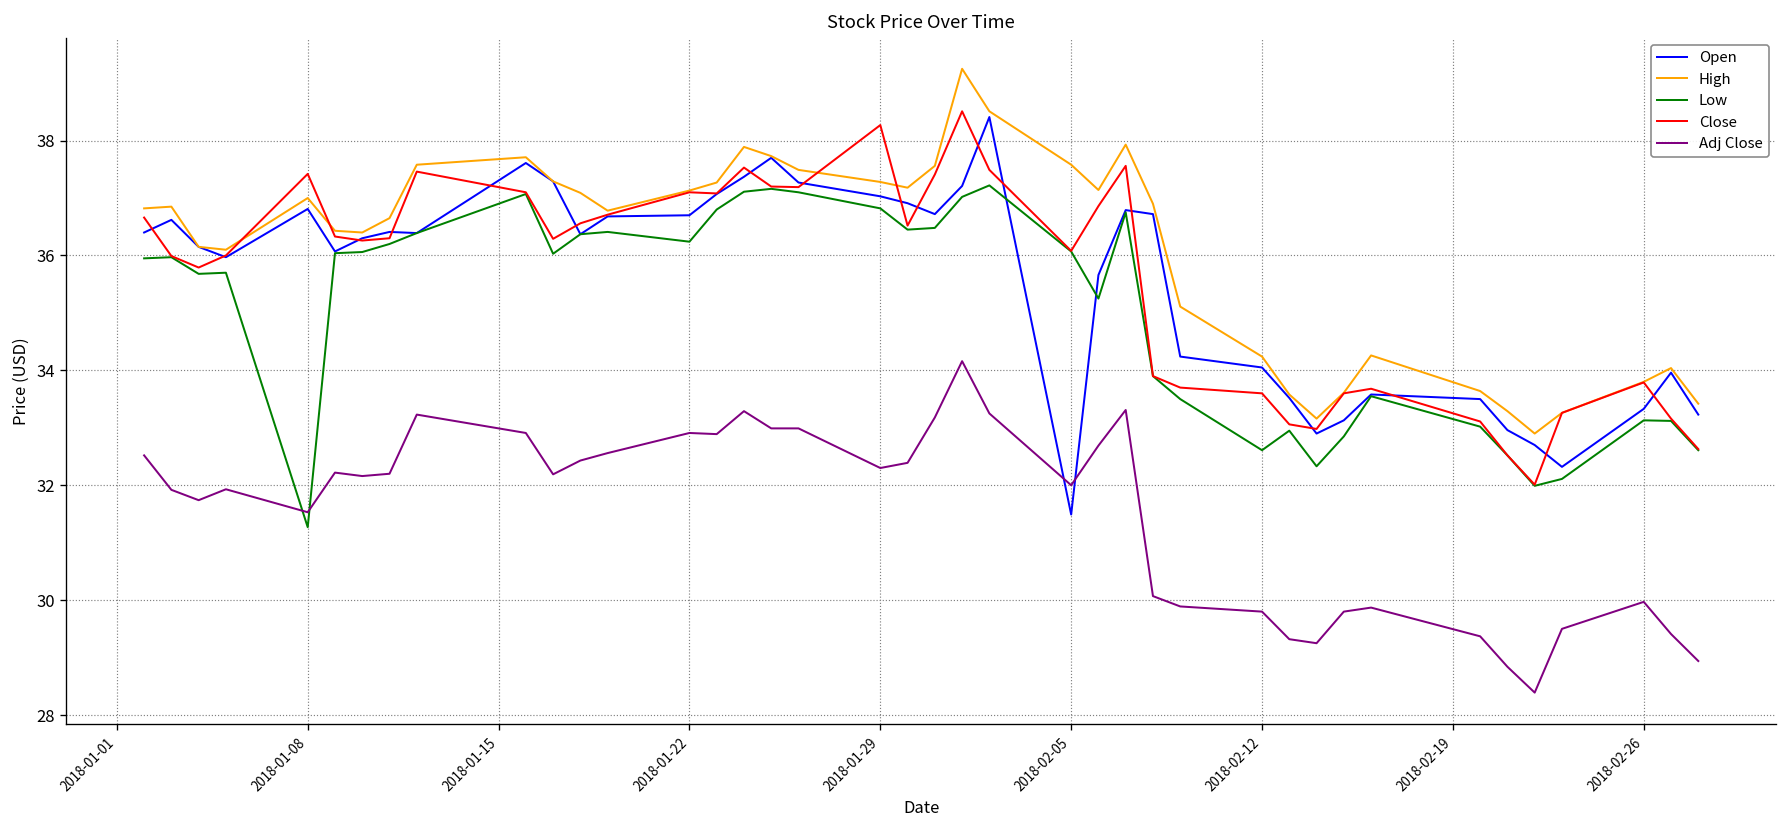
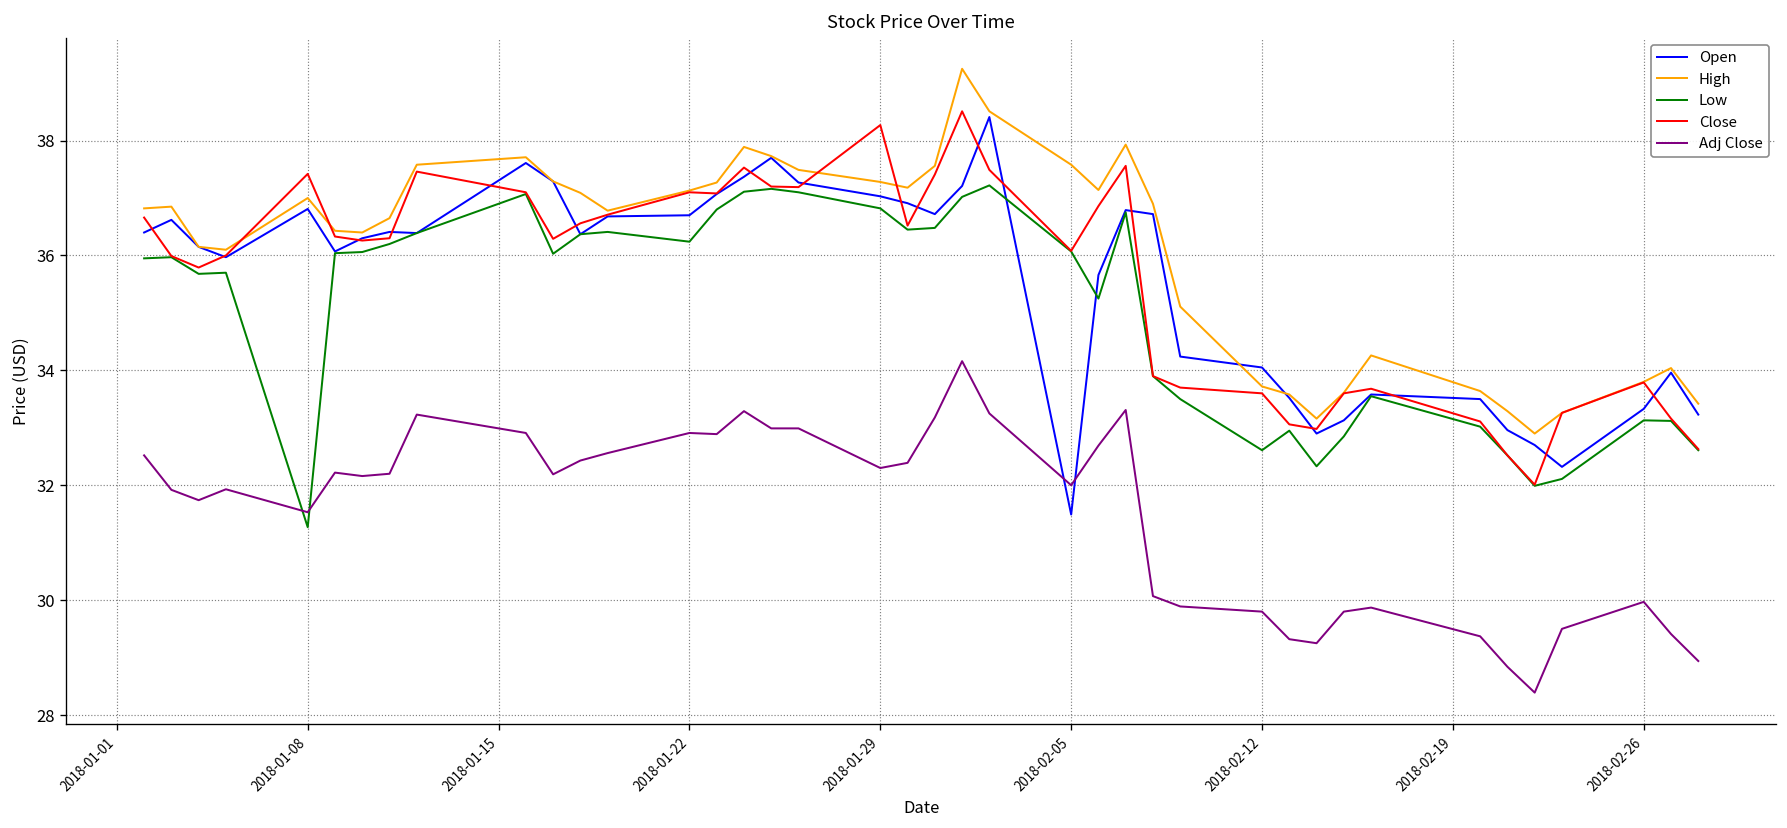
  {
    "Open": {
      "2018-01-08": 36.8,
      "2018-01-22": 36.7,
      "2018-01-29": 37.0,
      "2018-02-05": 31.5,
      "2018-02-12": 34.1,
      "2018-02-26": 33.3
    },
    "High": {
      "2018-01-08": 37.0,
      "2018-01-29": 37.3,
      "2018-02-05": 37.6,
-     "2018-02-12": 34.2
+     "2018-02-12": 33.7
    },
    "Low": {
      "2018-01-08": 31.3,
      "2018-01-22": 36.2,
      "2018-01-29": 36.8,
      "2018-02-12": 32.6,
      "2018-02-26": 33.1
    },
    "Close": {
      "2018-01-08": 37.4,
      "2018-01-29": 38.3,
      "2018-02-12": 33.6
    },
    "Adj Close": {
      "2018-01-08": 31.5,
      "2018-01-22": 32.9,
      "2018-01-29": 32.3,
      "2018-02-05": 32.0,
      "2018-02-12": 29.8,
      "2018-02-26": 30.0
    }
  }
